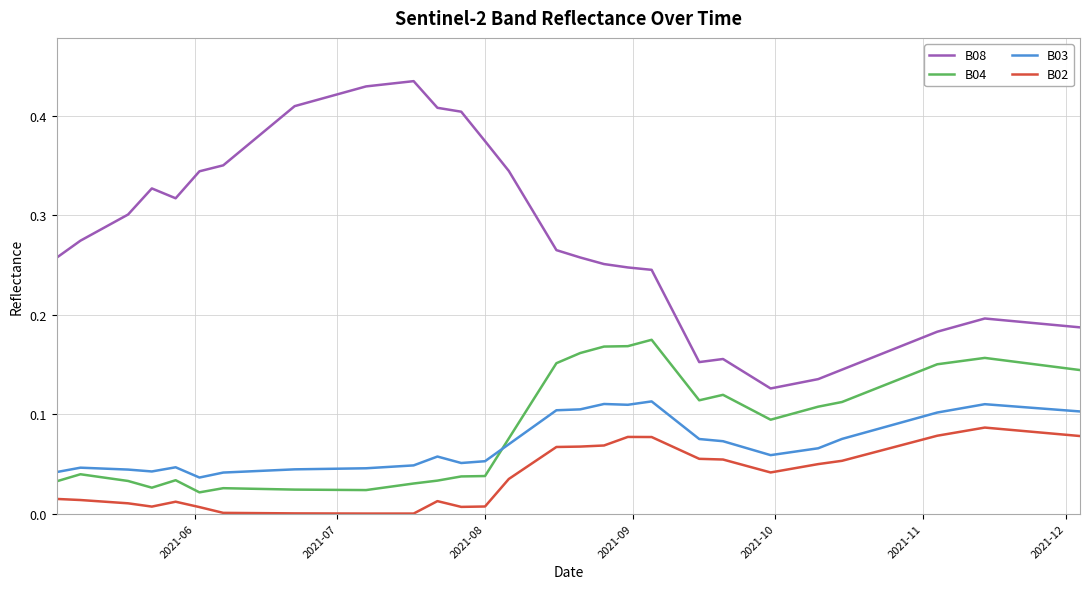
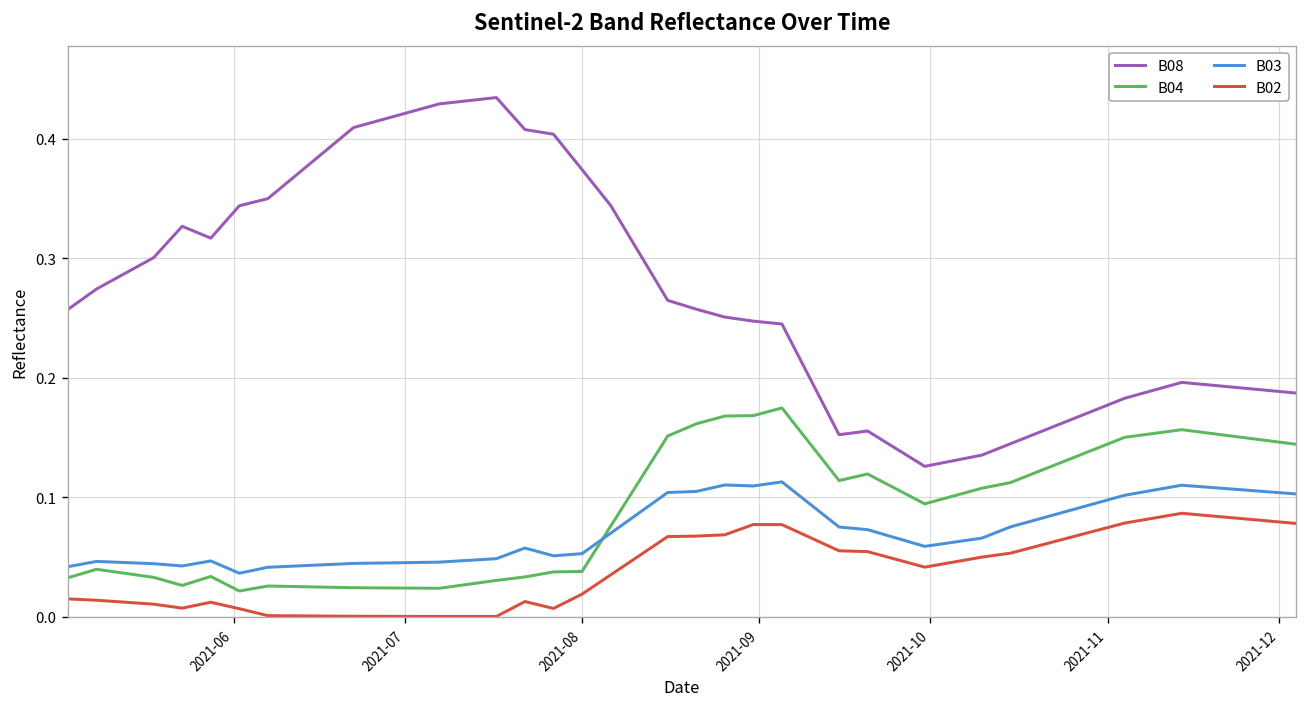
  {
    "B08": {
      "2021-08": 0.37
    },
    "B04": {
      "2021-08": 0.04
    },
    "B03": {
      "2021-08": 0.05
    },
    "B02": {
-     "2021-08": 0.01
+     "2021-08": 0.02
    }
  }
